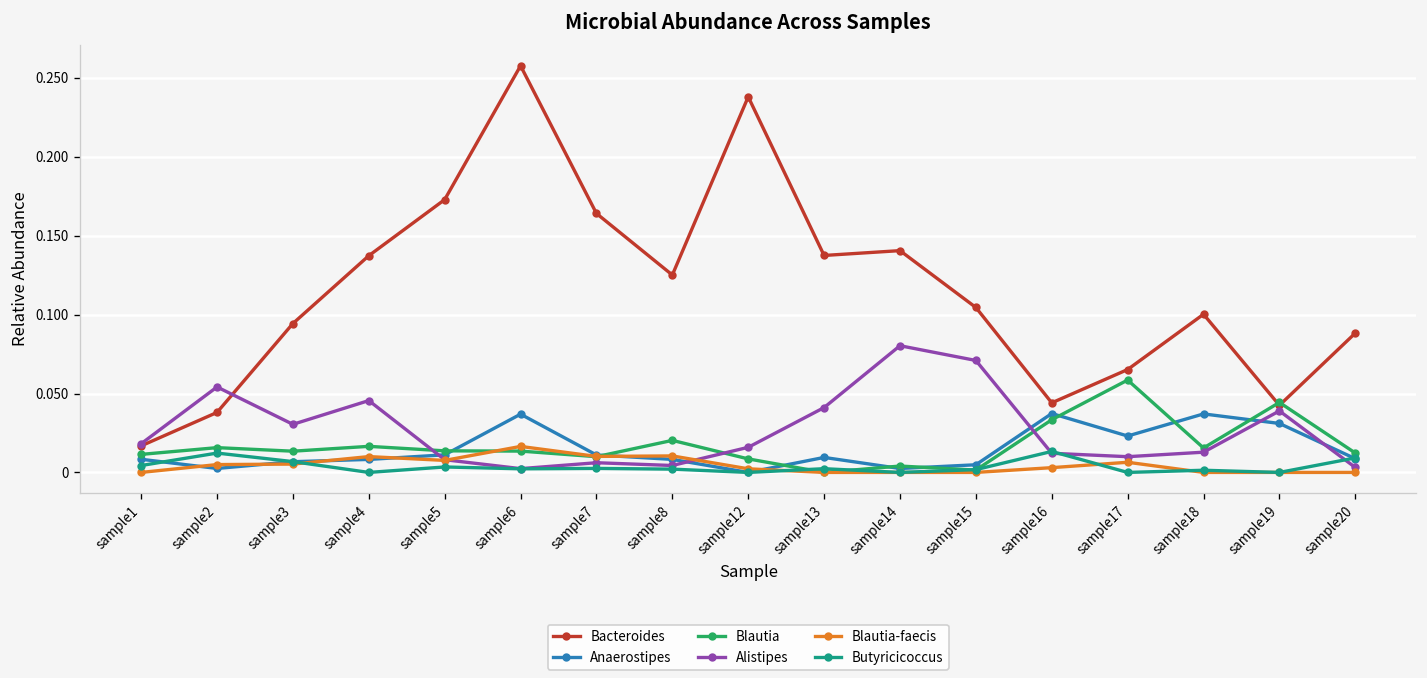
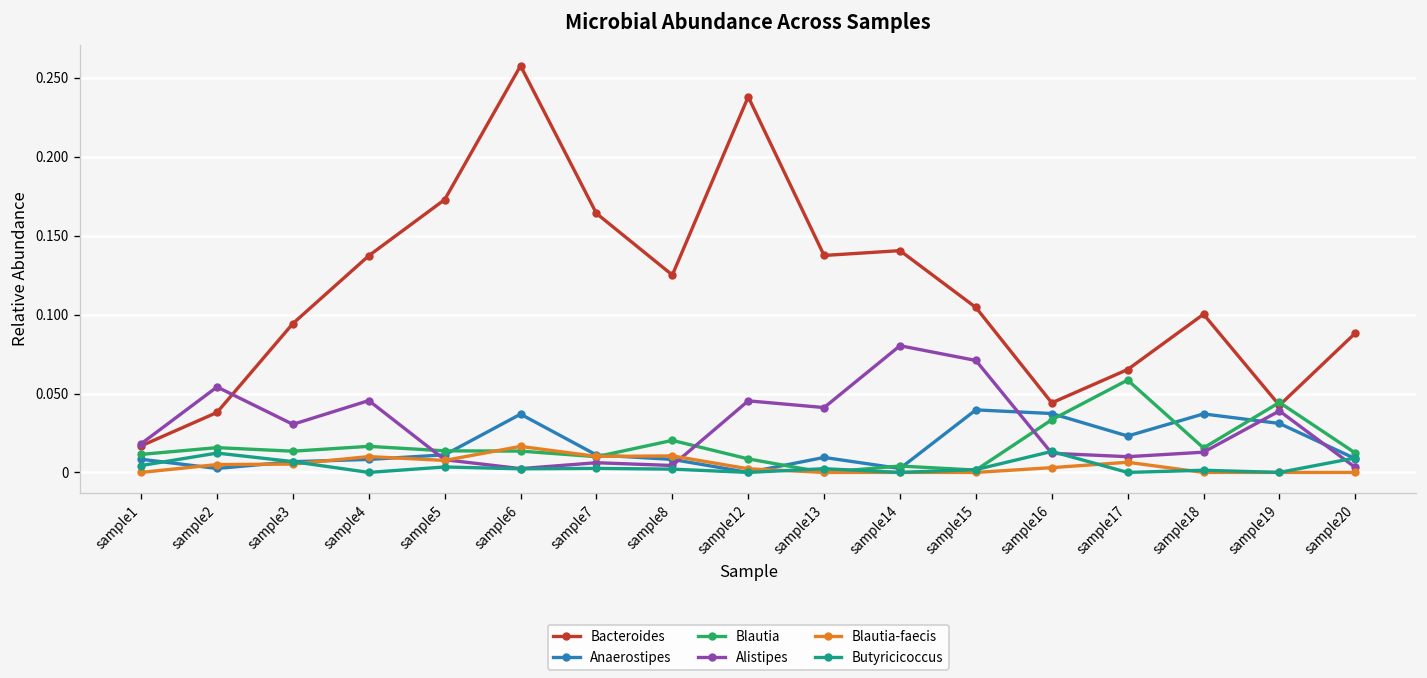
  {
    "Bacteroides": {
      "sample2": 0.038,
      "sample3": 0.094,
      "sample4": 0.137,
      "sample5": 0.173,
      "sample6": 0.258,
      "sample7": 0.164,
      "sample8": 0.125,
      "sample12": 0.238,
      "sample13": 0.138,
      "sample14": 0.141,
      "sample15": 0.105,
      "sample16": 0.044,
      "sample17": 0.065,
      "sample18": 0.100,
      "sample20": 0.088
    },
    "Anaerostipes": {
      "sample1": 0.008,
      "sample2": 0.003,
      "sample5": 0.011,
      "sample6": 0.037,
      "sample8": 0.008,
      "sample13": 0.010,
-     "sample15": 0.005,
+     "sample15": 0.040,
      "sample16": 0.037,
      "sample17": 0.023,
      "sample18": 0.037,
      "sample19": 0.031
    },
    "Alistipes": {
      "sample2": 0.054,
      "sample3": 0.030,
      "sample4": 0.046,
      "sample7": 0.006,
      "sample8": 0.004,
-     "sample12": 0.016,
+     "sample12": 0.045,
      "sample13": 0.041,
      "sample14": 0.080,
      "sample15": 0.071,
      "sample17": 0.010,
      "sample18": 0.013,
      "sample19": 0.039,
      "sample20": 0.003
    },
    "Blautia-faecis": {
      "sample1": 0.000,
      "sample2": 0.005,
      "sample6": 0.016,
      "sample8": 0.010,
      "sample12": 0.002,
      "sample16": 0.003,
      "sample17": 0.006,
      "sample20": 0.000
    }
  }
